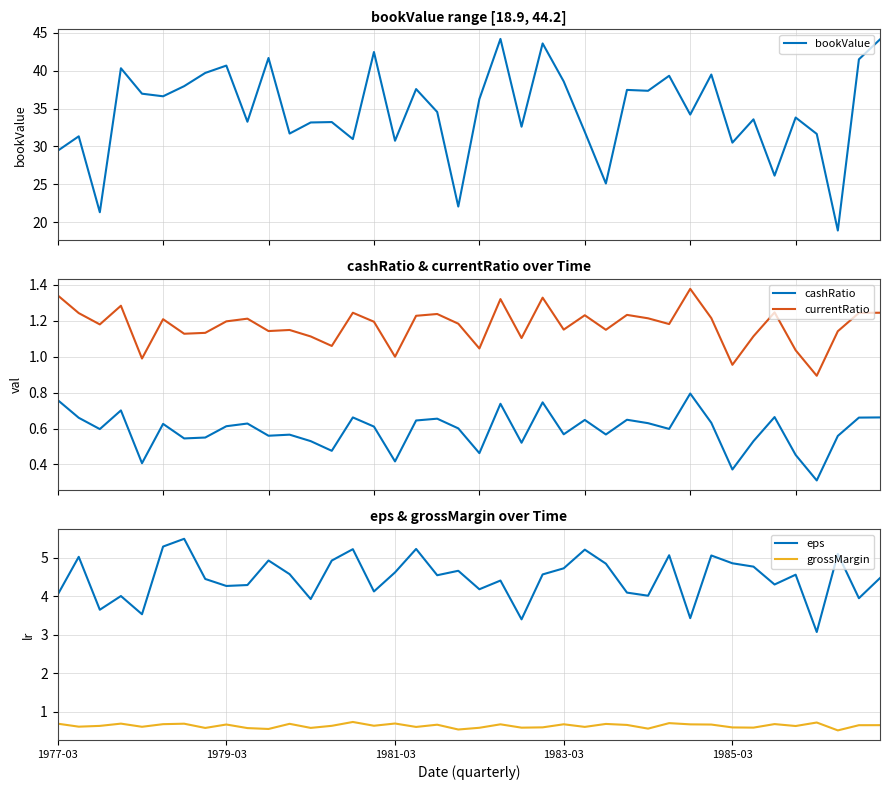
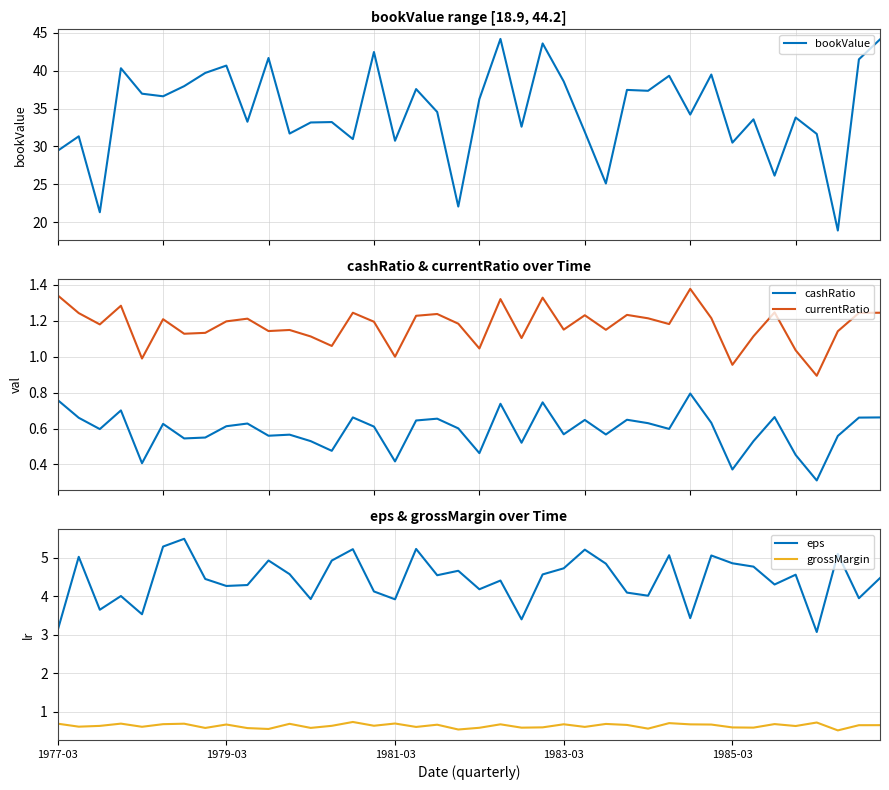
  {
    "eps & grossMargin over Time": {
      "eps": {
-       "1977-03": 4.0,
+       "1977-03": 3.1,
        "1979-03": 4.3,
-       "1981-03": 4.6,
+       "1981-03": 3.9,
        "1983-03": 4.7,
        "1985-03": 4.9
      },
      "grossMargin": {
        "1977-03": 0.7,
        "1979-03": 0.7,
        "1981-03": 0.7,
        "1983-03": 0.7,
        "1985-03": 0.6
      }
    }
  }
